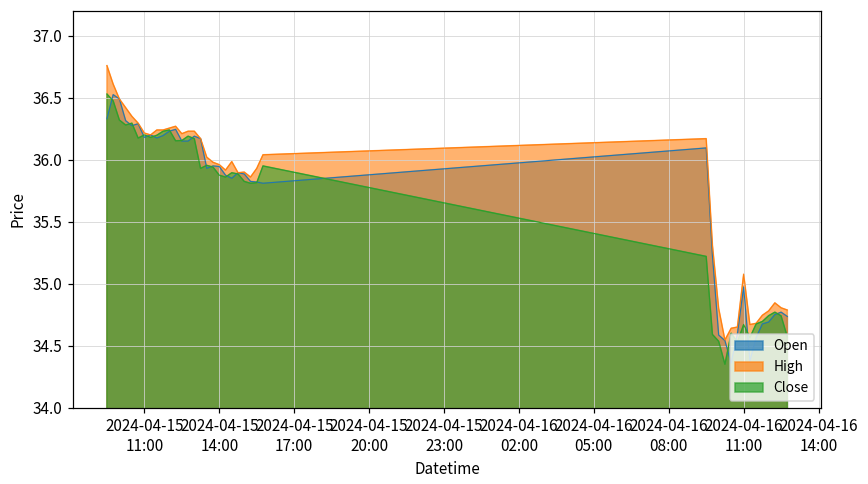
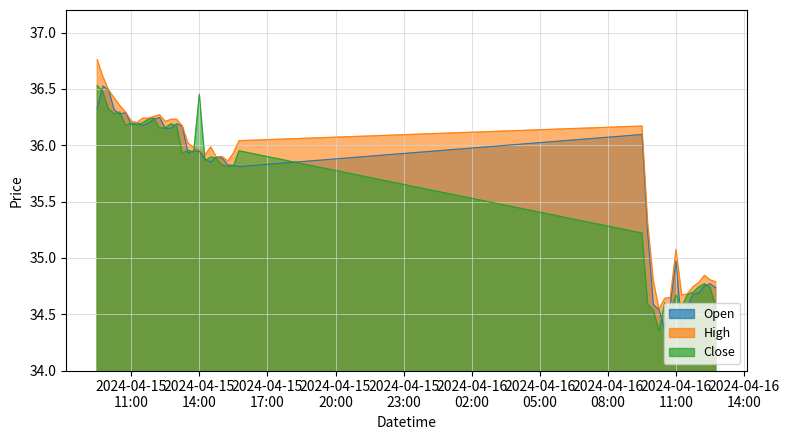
  {
    "Open": {
      "2024-04-16 11:00": 34.97
    },
    "High": {
      "2024-04-16 11:00": 35.08
    },
    "Close": {
-     "2024-04-15 14:00": 35.88,
+     "2024-04-15 14:00": 36.45,
      "2024-04-16 11:00": 34.67
    }
  }
